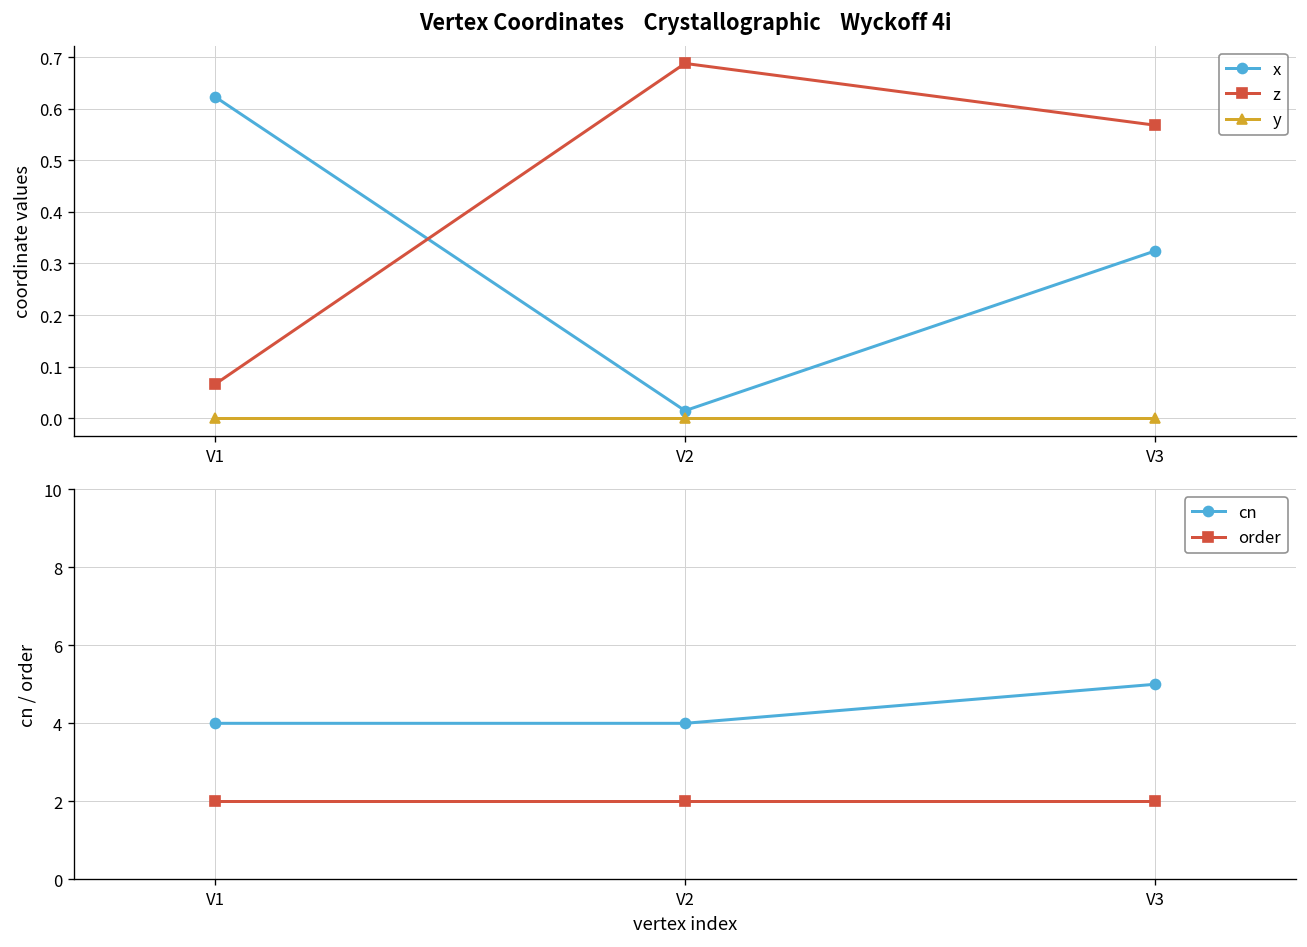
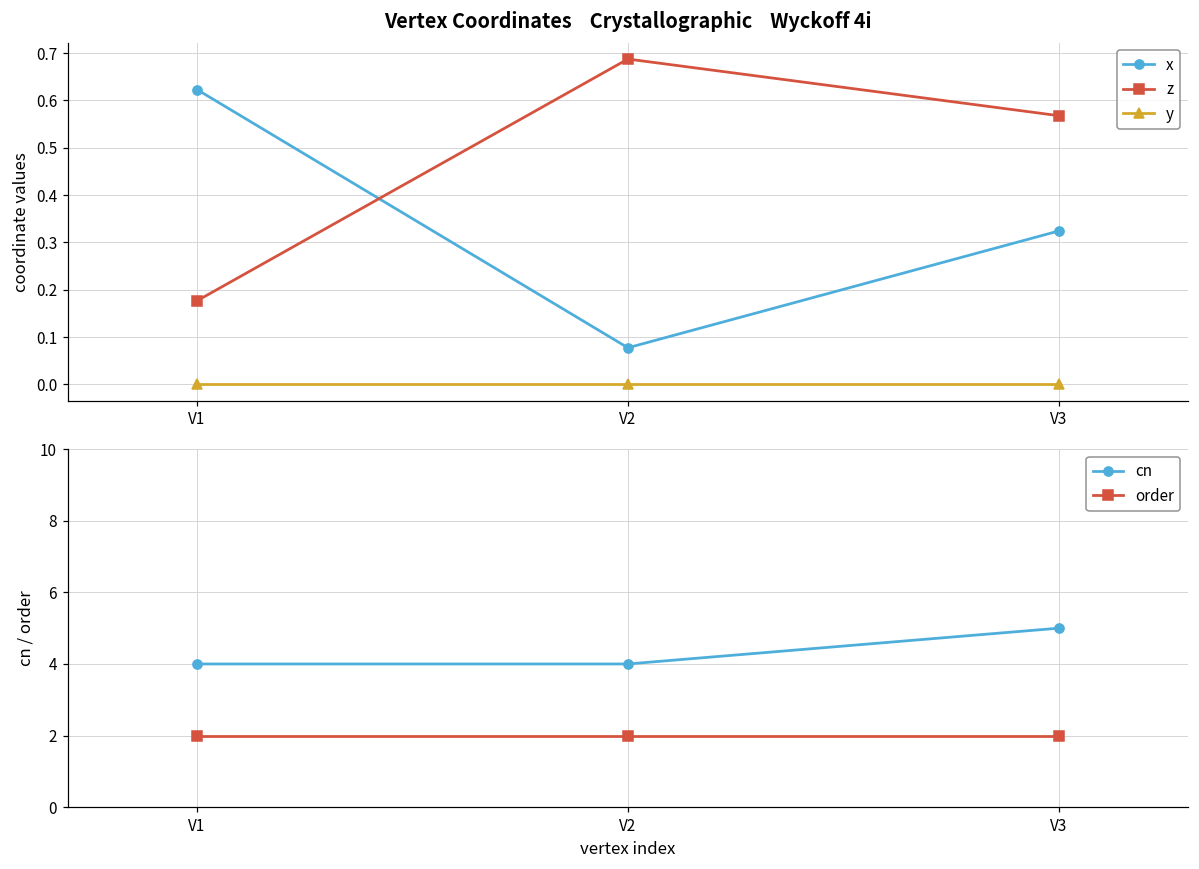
  {
    "Vertex Coordinates Crystallographic Wyckoff 4i": {
      "x": {
        "V1": 0.62,
-       "V2": 0.01,
+       "V2": 0.08,
        "V3": 0.32
      },
      "z": {
-       "V1": 0.07,
+       "V1": 0.18,
        "V2": 0.69,
        "V3": 0.57
      },
      "y": {
        "V1": 0.00,
        "V2": 0.00,
        "V3": 0.00
      }
    }
  }
